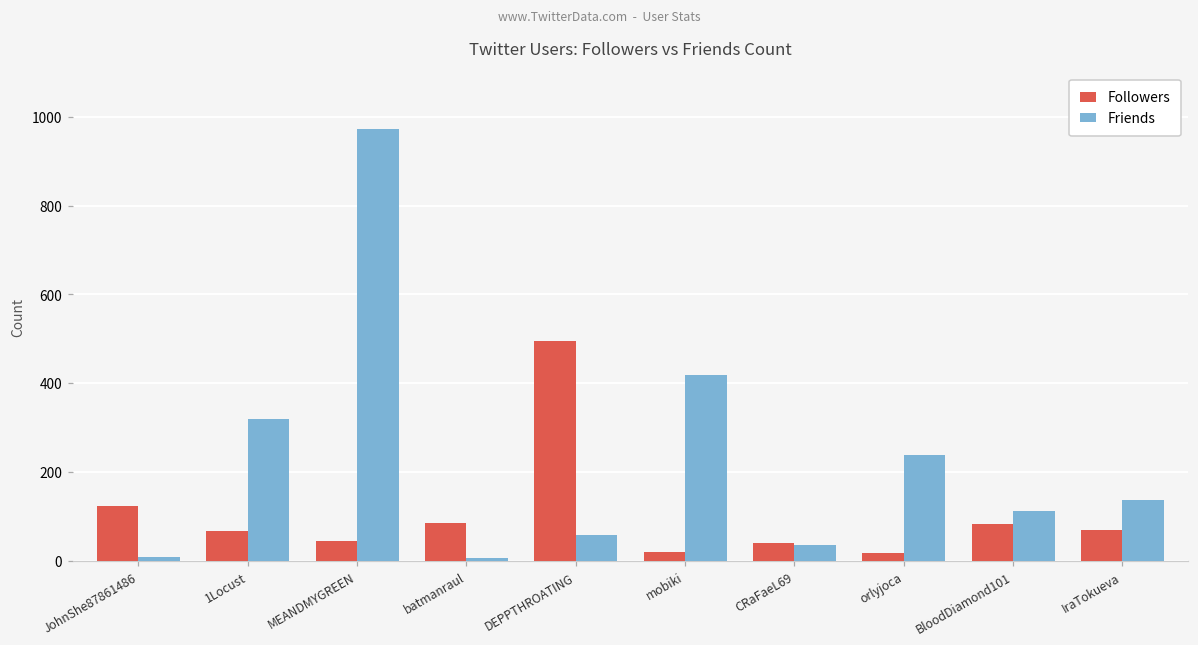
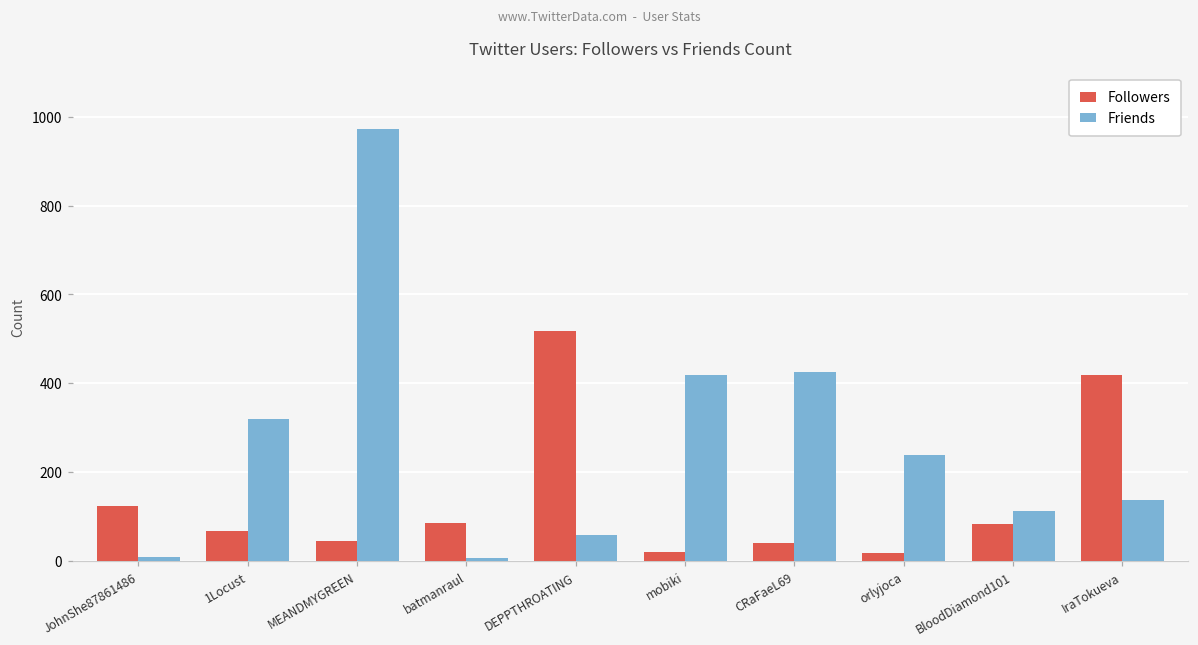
  {
    "Followers": {
      "JohnShe87861486": 120,
      "1Locust": 70,
      "MEANDMYGREEN": 40,
      "batmanraul": 80,
-     "DEPPTHROATING": 500,
+     "DEPPTHROATING": 520,
      "mobiki": 20,
      "CRaFaeL69": 40,
      "orlyjoca": 20,
      "BloodDiamond101": 80,
-     "IraTokueva": 70
+     "IraTokueva": 420
    },
    "Friends": {
      "JohnShe87861486": 10,
      "1Locust": 320,
      "MEANDMYGREEN": 970,
      "DEPPTHROATING": 60,
      "mobiki": 420,
-     "CRaFaeL69": 40,
+     "CRaFaeL69": 420,
      "orlyjoca": 240,
      "BloodDiamond101": 110,
      "IraTokueva": 140
    }
  }
